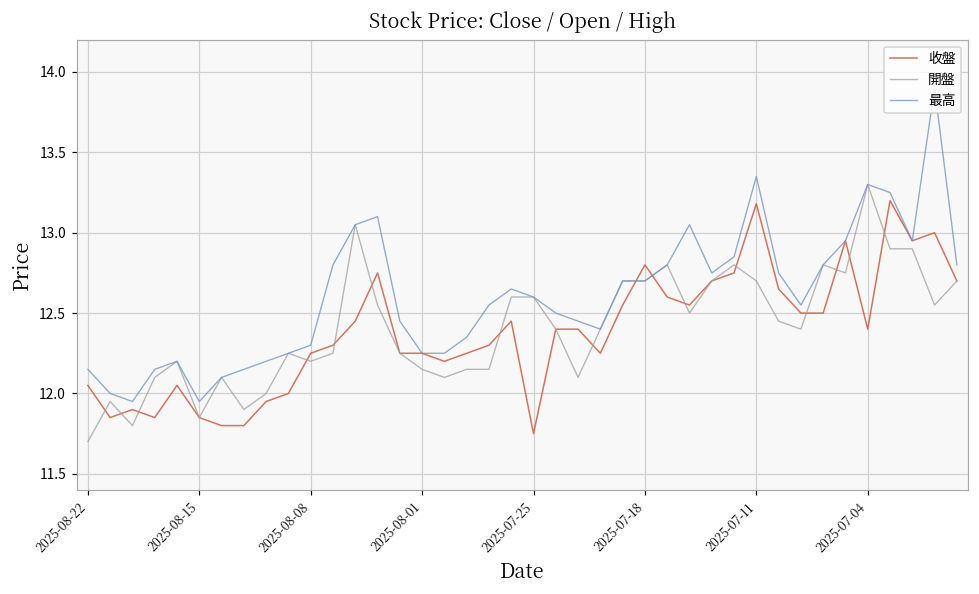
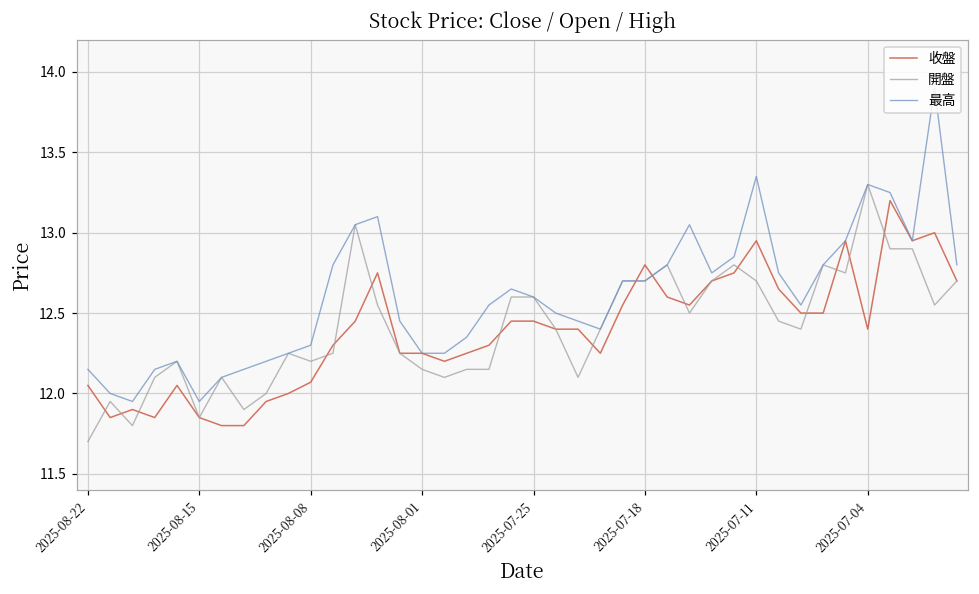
  {
    "收盤": {
      "2025-08-22": 12.05,
-     "2025-08-08": 12.25,
-     "2025-07-25": 11.75,
+     "2025-08-08": 12.07,
+     "2025-07-25": 12.45,
      "2025-07-18": 12.80,
-     "2025-07-11": 13.18,
+     "2025-07-11": 12.95,
      "2025-07-04": 12.40
    }
  }
